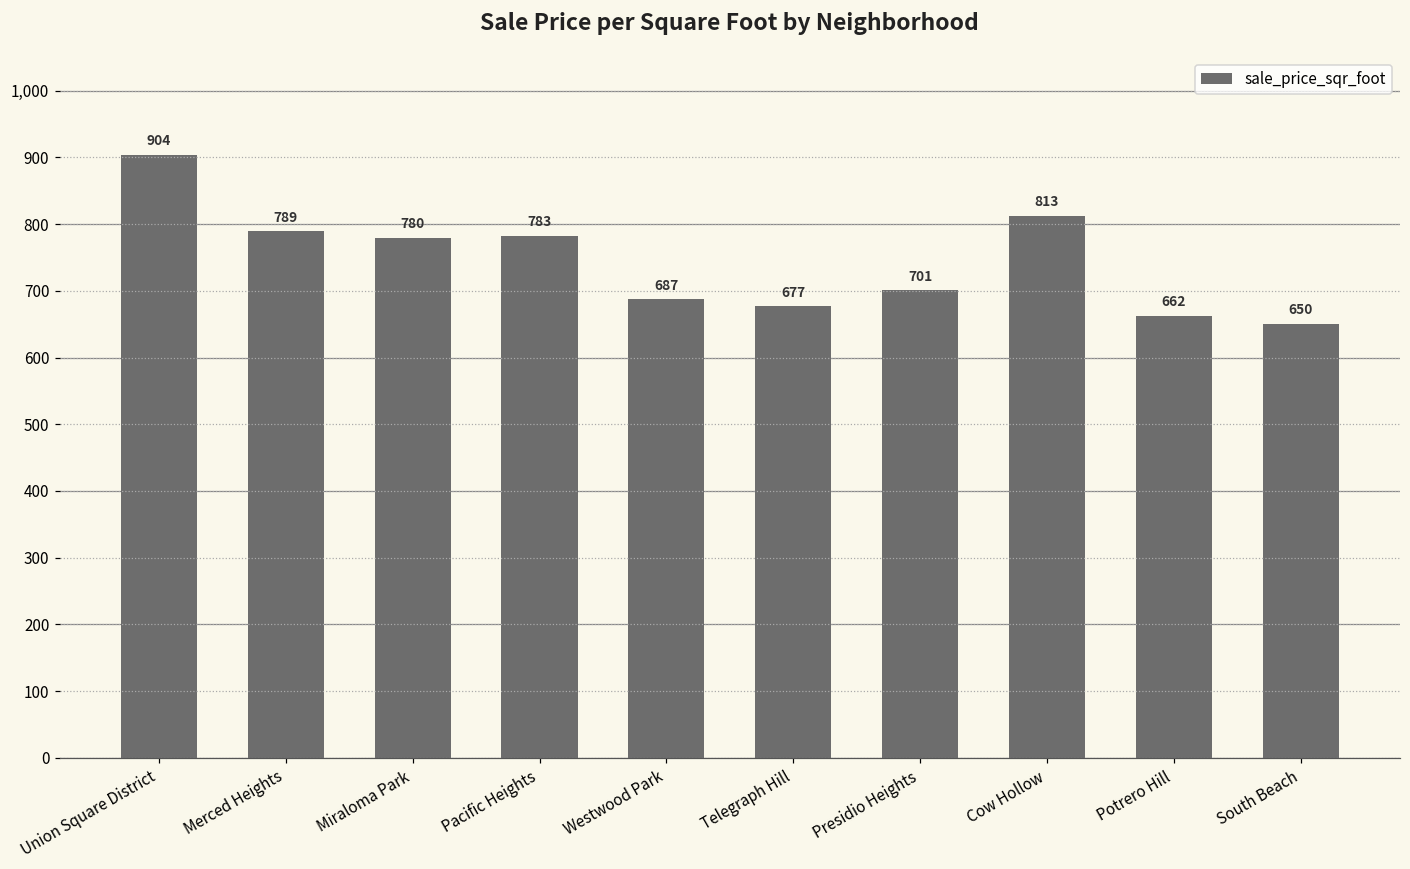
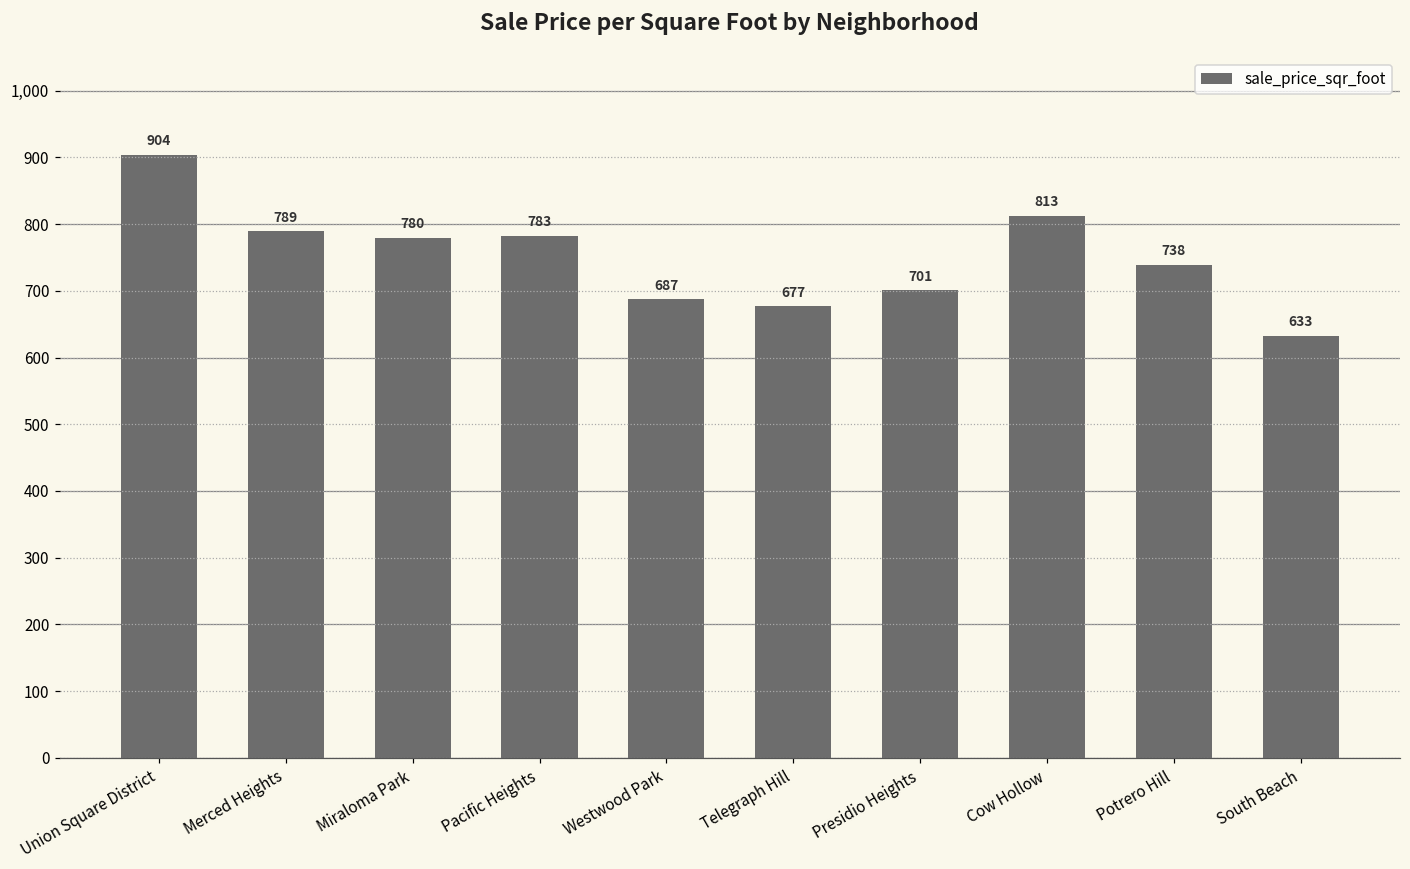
  {
    "Union Square District": 904,
    "Merced Heights": 789,
    "Miraloma Park": 780,
    "Pacific Heights": 783,
    "Westwood Park": 687,
    "Telegraph Hill": 677,
    "Presidio Heights": 701,
    "Cow Hollow": 813,
-   "Potrero Hill": 662,
-   "South Beach": 650
+   "Potrero Hill": 738,
+   "South Beach": 633
  }
